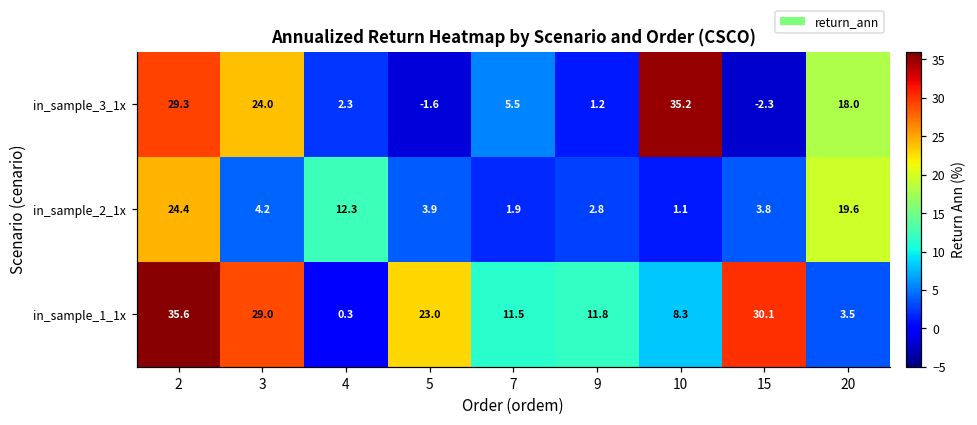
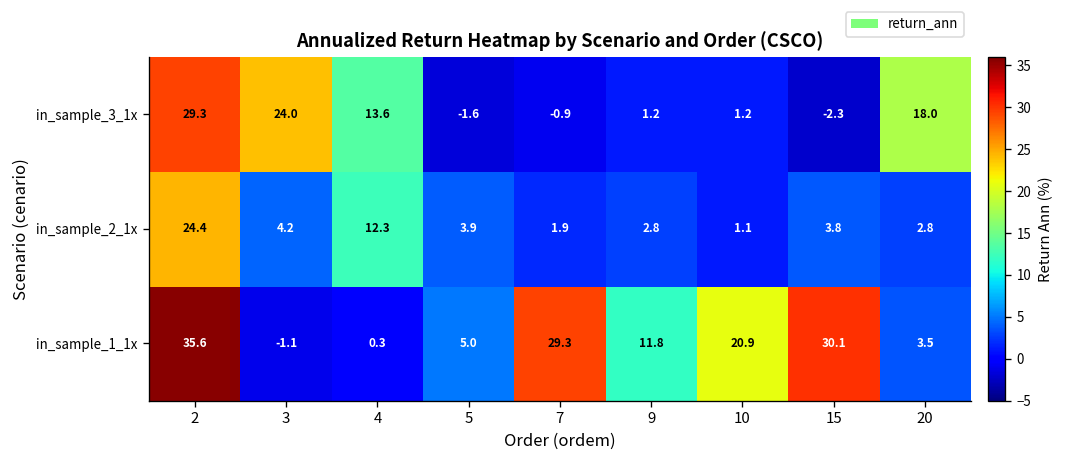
  {
    "in_sample_3_1x": {
      "2": 29.3,
      "3": 24.0,
-     "4": 2.3,
+     "4": 13.6,
      "5": -1.6,
-     "7": 5.5,
+     "7": -0.9,
      "9": 1.2,
-     "10": 35.2,
+     "10": 1.2,
      "15": -2.3,
      "20": 18.0
    },
    "in_sample_2_1x": {
      "2": 24.4,
      "3": 4.2,
      "4": 12.3,
      "5": 3.9,
      "7": 1.9,
      "9": 2.8,
      "10": 1.1,
      "15": 3.8,
-     "20": 19.6
+     "20": 2.8
    },
    "in_sample_1_1x": {
      "2": 35.6,
-     "3": 29.0,
+     "3": -1.1,
      "4": 0.3,
-     "5": 23.0,
-     "7": 11.5,
+     "5": 5.0,
+     "7": 29.3,
      "9": 11.8,
-     "10": 8.3,
+     "10": 20.9,
      "15": 30.1,
      "20": 3.5
    }
  }
